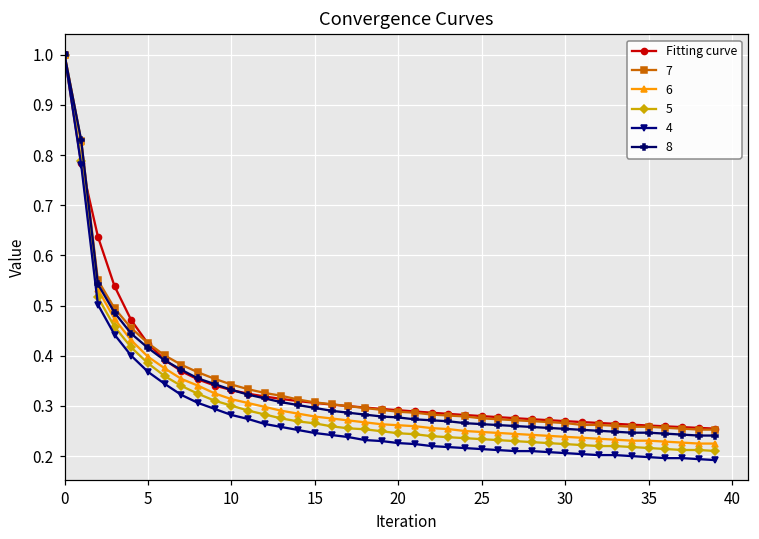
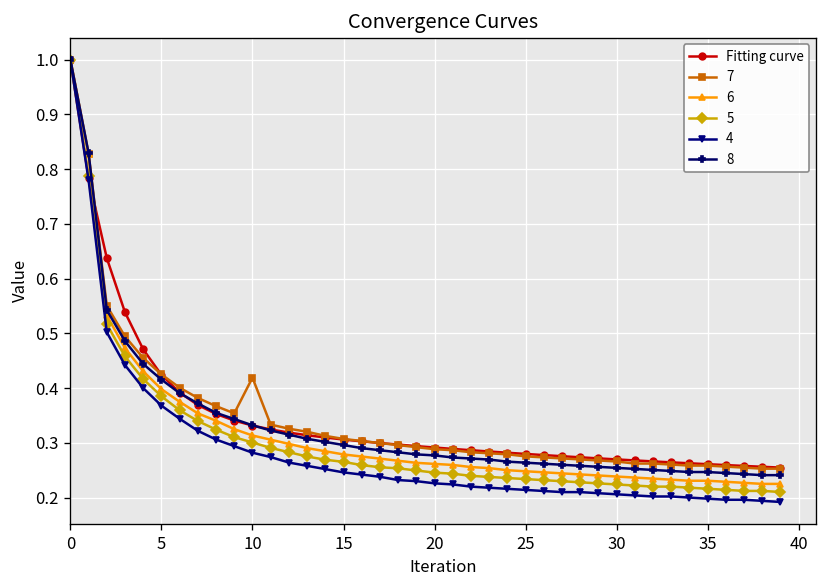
  {
    "7": {
-     "10": 0.34
+     "10": 0.42
    }
  }
